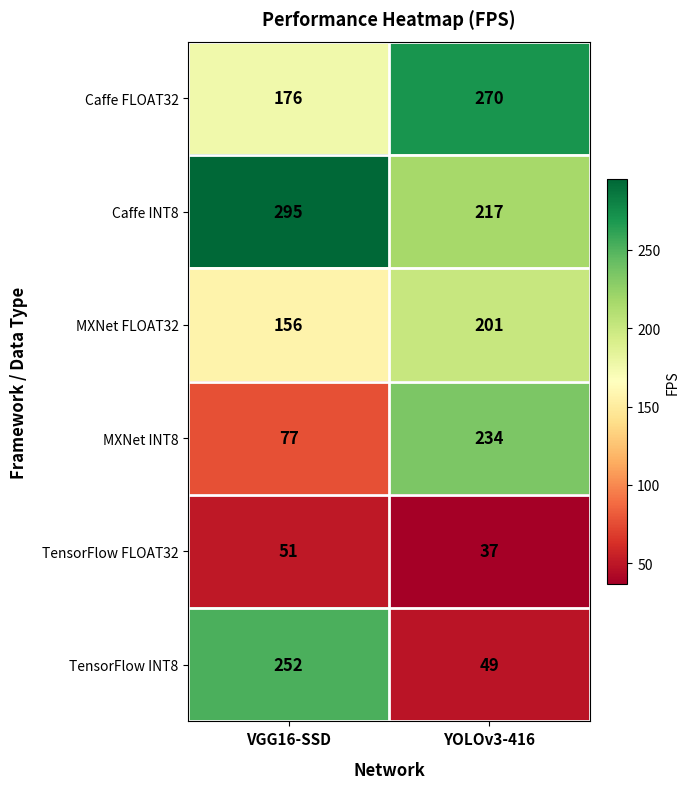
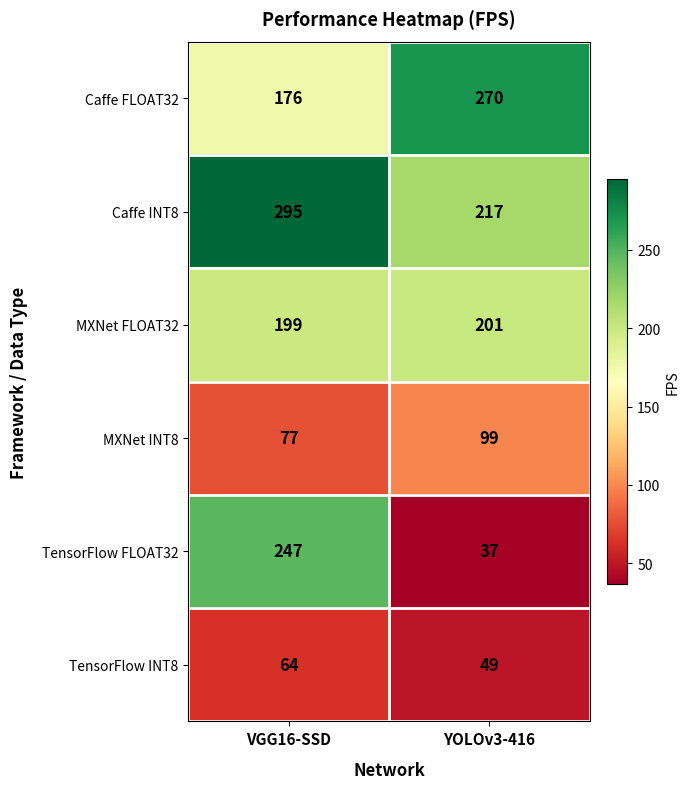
  {
    "Caffe FLOAT32": {
      "VGG16-SSD": 176,
      "YOLOv3-416": 270
    },
    "Caffe INT8": {
      "VGG16-SSD": 295,
      "YOLOv3-416": 217
    },
    "MXNet FLOAT32": {
-     "VGG16-SSD": 156,
+     "VGG16-SSD": 199,
      "YOLOv3-416": 201
    },
    "MXNet INT8": {
      "VGG16-SSD": 77,
-     "YOLOv3-416": 234
+     "YOLOv3-416": 99
    },
    "TensorFlow FLOAT32": {
-     "VGG16-SSD": 51,
+     "VGG16-SSD": 247,
      "YOLOv3-416": 37
    },
    "TensorFlow INT8": {
-     "VGG16-SSD": 252,
+     "VGG16-SSD": 64,
      "YOLOv3-416": 49
    }
  }
